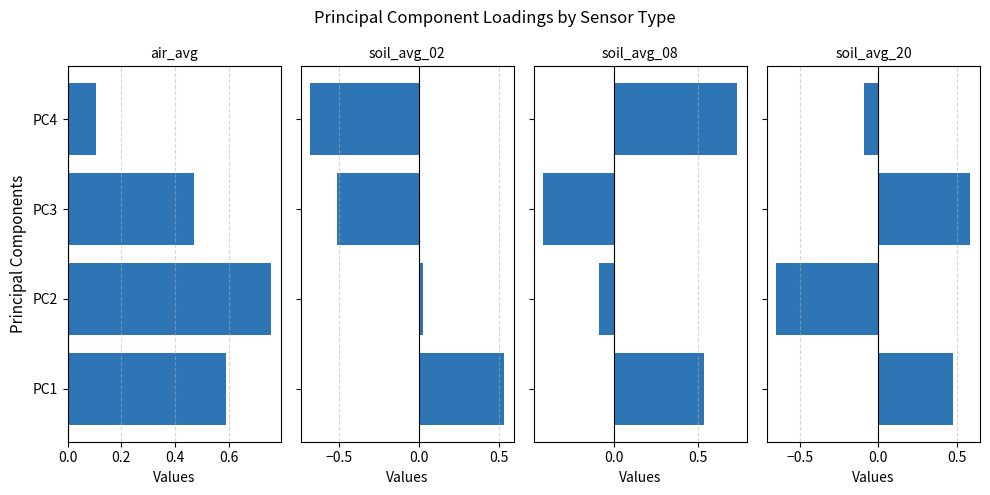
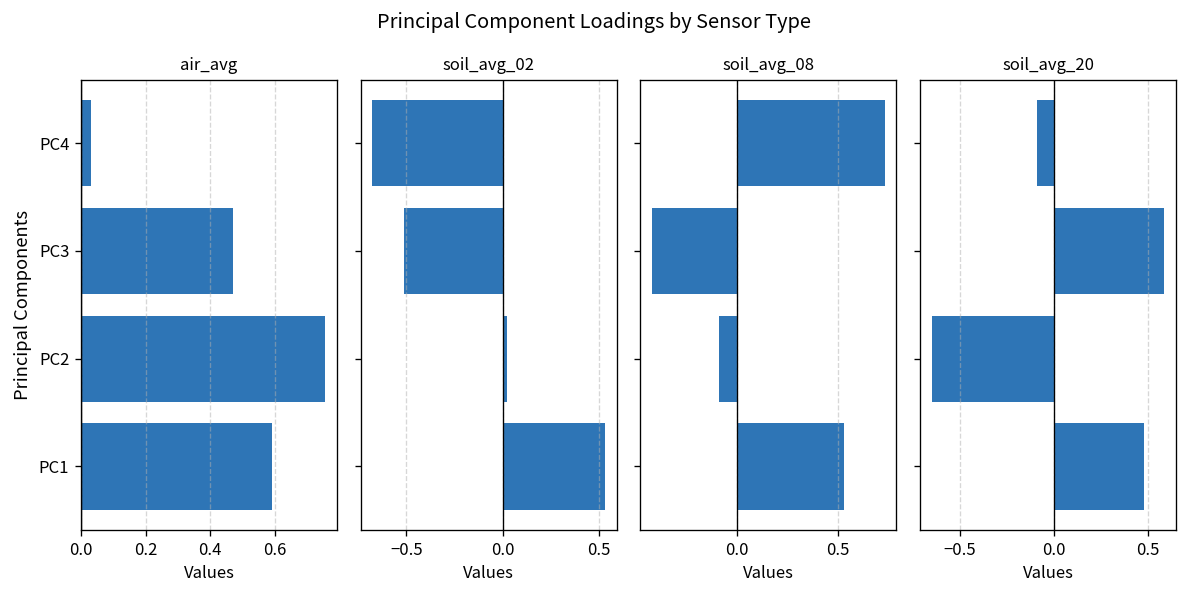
  {
    "air_avg": {
-     "PC4": 0.11,
+     "PC4": 0.03,
      "PC3": 0.47,
      "PC2": 0.75,
      "PC1": 0.59
    }
  }
